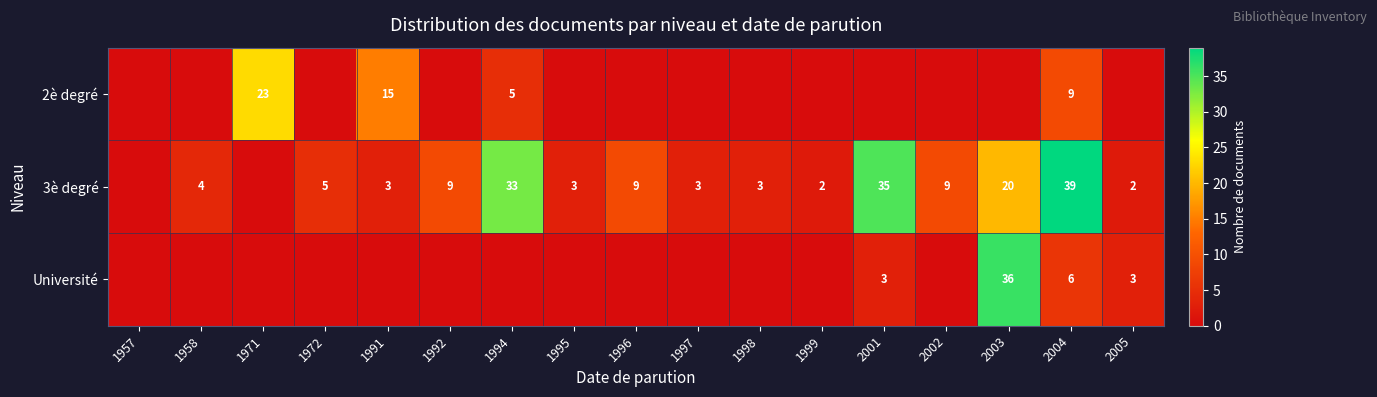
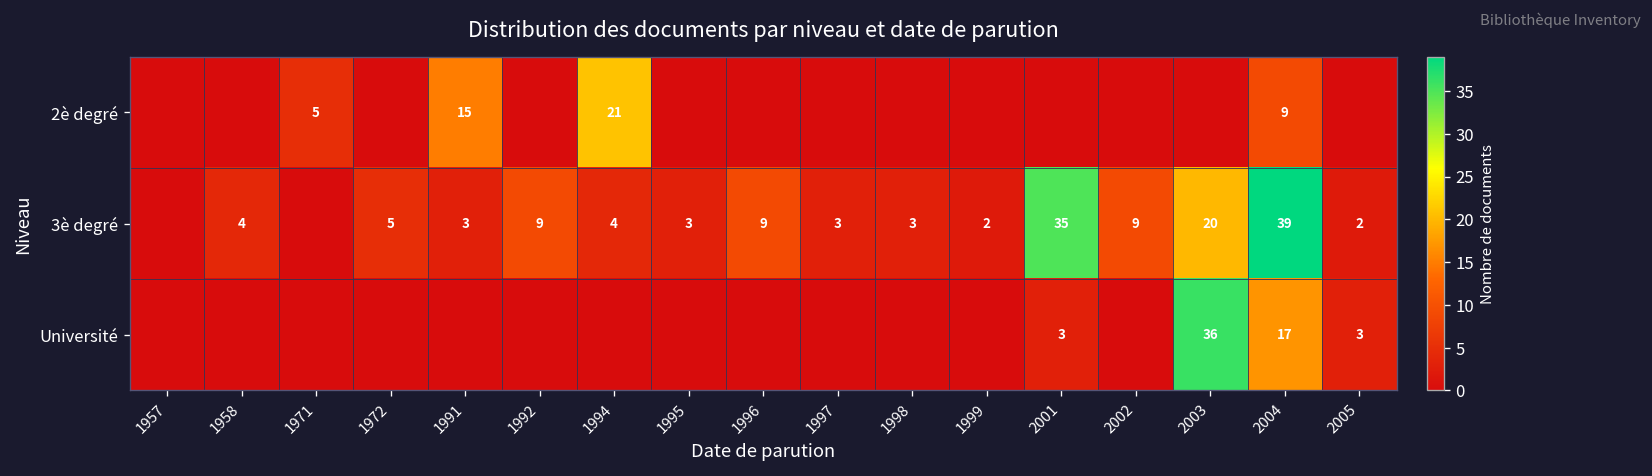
  {
    "2è degré": {
-     "1971": 23,
+     "1971": 5,
      "1991": 15,
-     "1994": 5,
+     "1994": 21,
      "2004": 9
    },
    "3è degré": {
      "1958": 4,
      "1972": 5,
      "1991": 3,
      "1992": 9,
-     "1994": 33,
+     "1994": 4,
      "1995": 3,
      "1996": 9,
      "1997": 3,
      "1998": 3,
      "1999": 2,
      "2001": 35,
      "2002": 9,
      "2003": 20,
      "2004": 39,
      "2005": 2
    },
    "Université": {
      "2001": 3,
      "2003": 36,
-     "2004": 6,
+     "2004": 17,
      "2005": 3
    }
  }
